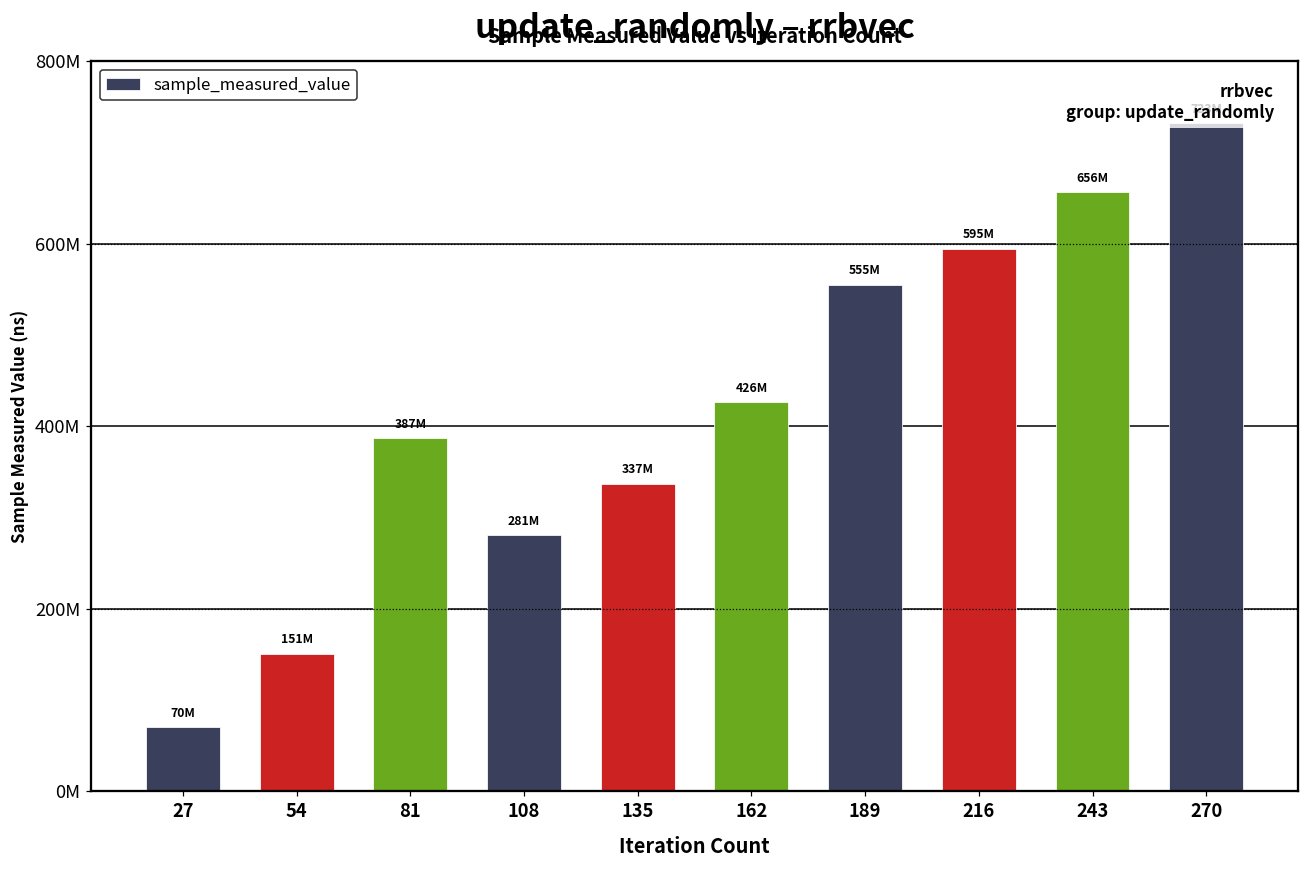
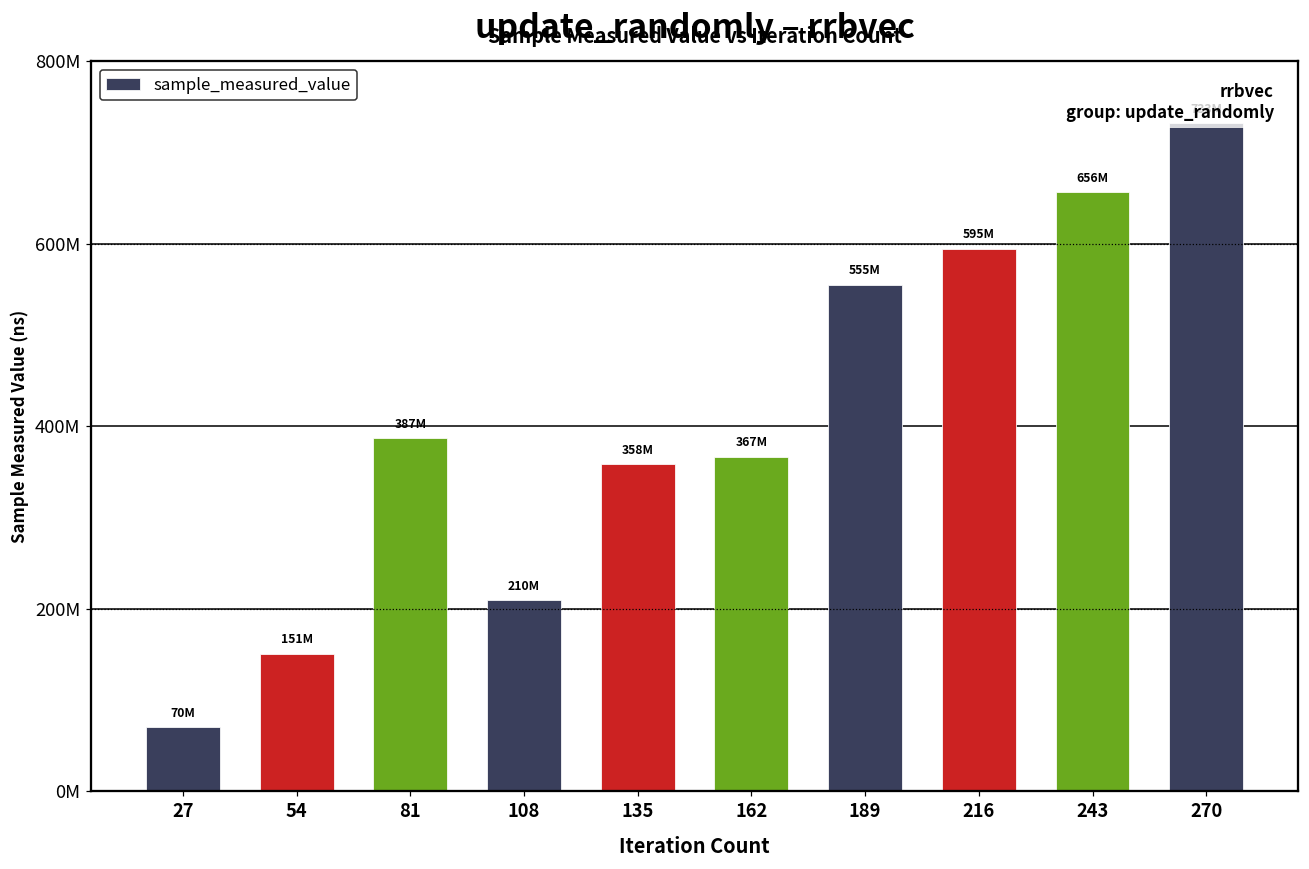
  {
    "27": "70M",
    "54": "151M",
    "81": "387M",
-   "108": "281M",
-   "135": "337M",
-   "162": "426M",
+   "108": "210M",
+   "135": "358M",
+   "162": "367M",
    "189": "555M",
    "216": "595M",
    "243": "656M"
  }
